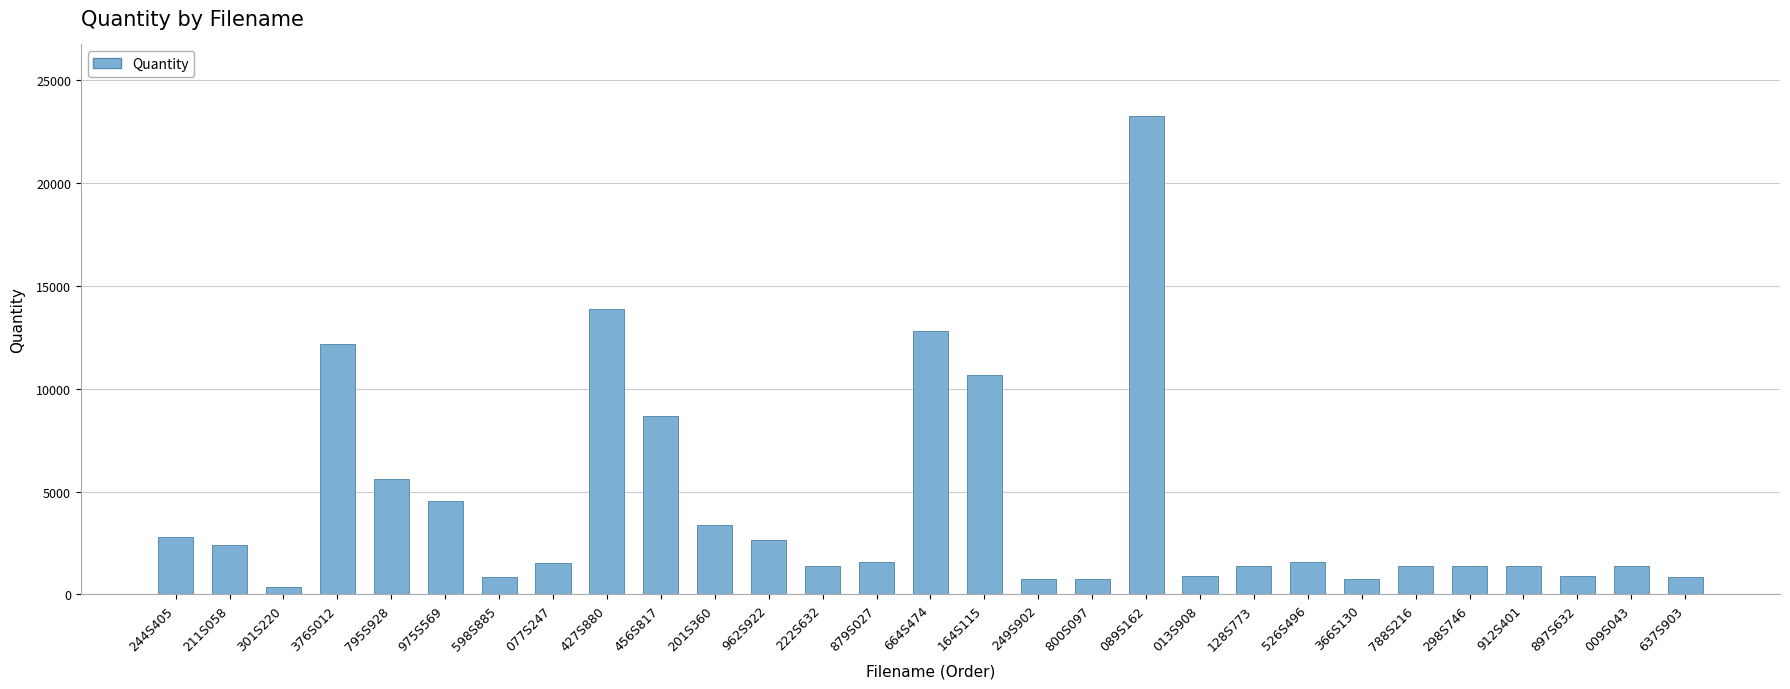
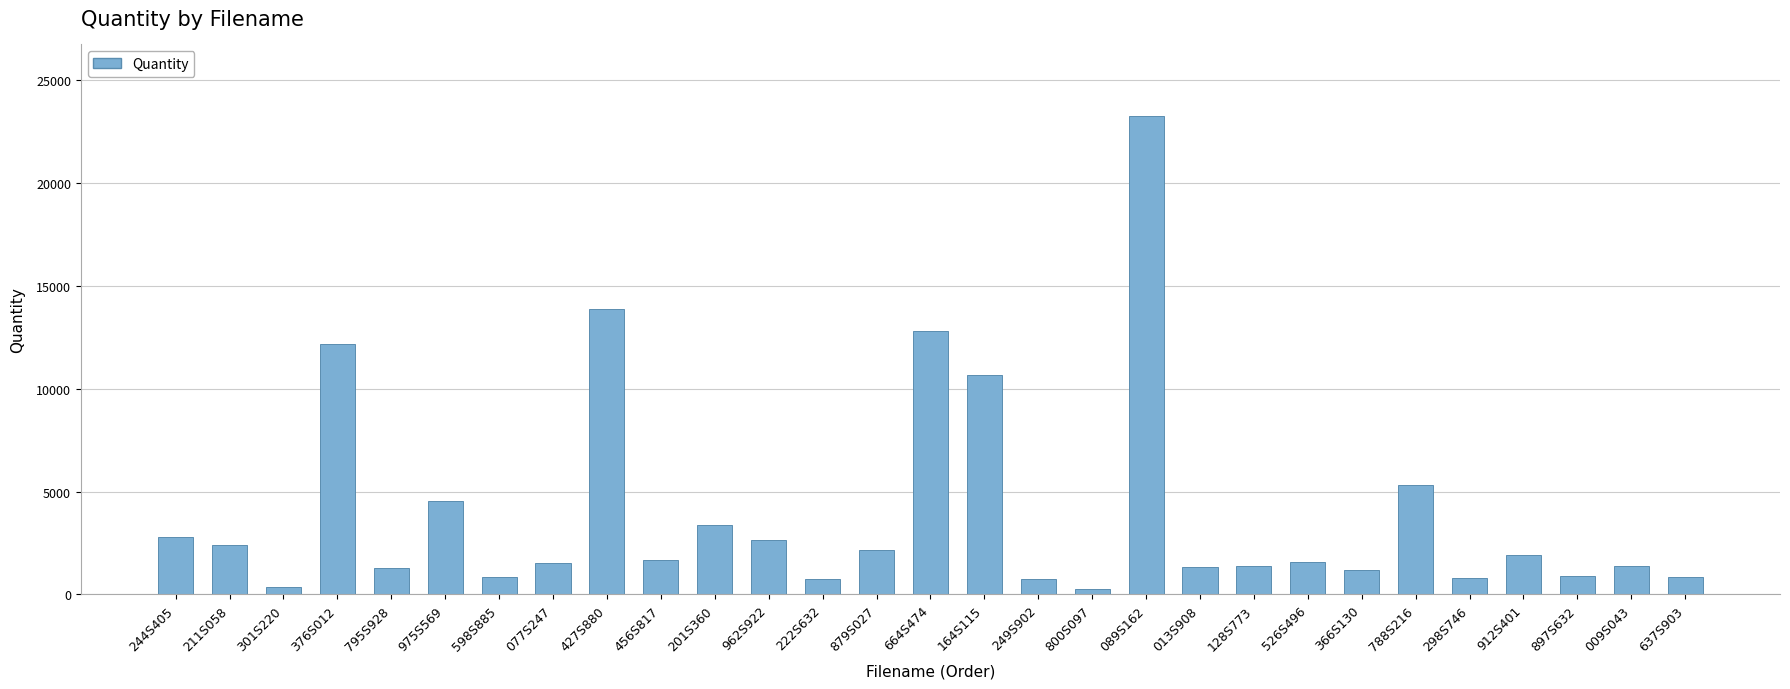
  {
    "244S405": 2800,
    "211S058": 2400,
    "301S220": 400,
    "376S012": 12200,
-   "795S928": 5600,
+   "795S928": 1300,
    "975S569": 4600,
    "598S885": 900,
    "077S247": 1500,
    "427S880": 13900,
-   "456S817": 8700,
+   "456S817": 1700,
    "201S360": 3400,
    "962S922": 2600,
-   "222S632": 1400,
-   "879S027": 1600,
+   "222S632": 700,
+   "879S027": 2200,
    "664S474": 12800,
    "164S115": 10700,
    "249S902": 800,
-   "800S097": 800,
+   "800S097": 200,
    "089S162": 23200,
-   "013S908": 900,
+   "013S908": 1300,
    "128S773": 1400,
    "526S496": 1600,
-   "366S130": 800,
-   "788S216": 1400,
-   "298S746": 1400,
-   "912S401": 1400,
+   "366S130": 1200,
+   "788S216": 5300,
+   "298S746": 800,
+   "912S401": 1900,
    "897S632": 900,
    "009S043": 1400,
    "637S903": 900
  }
